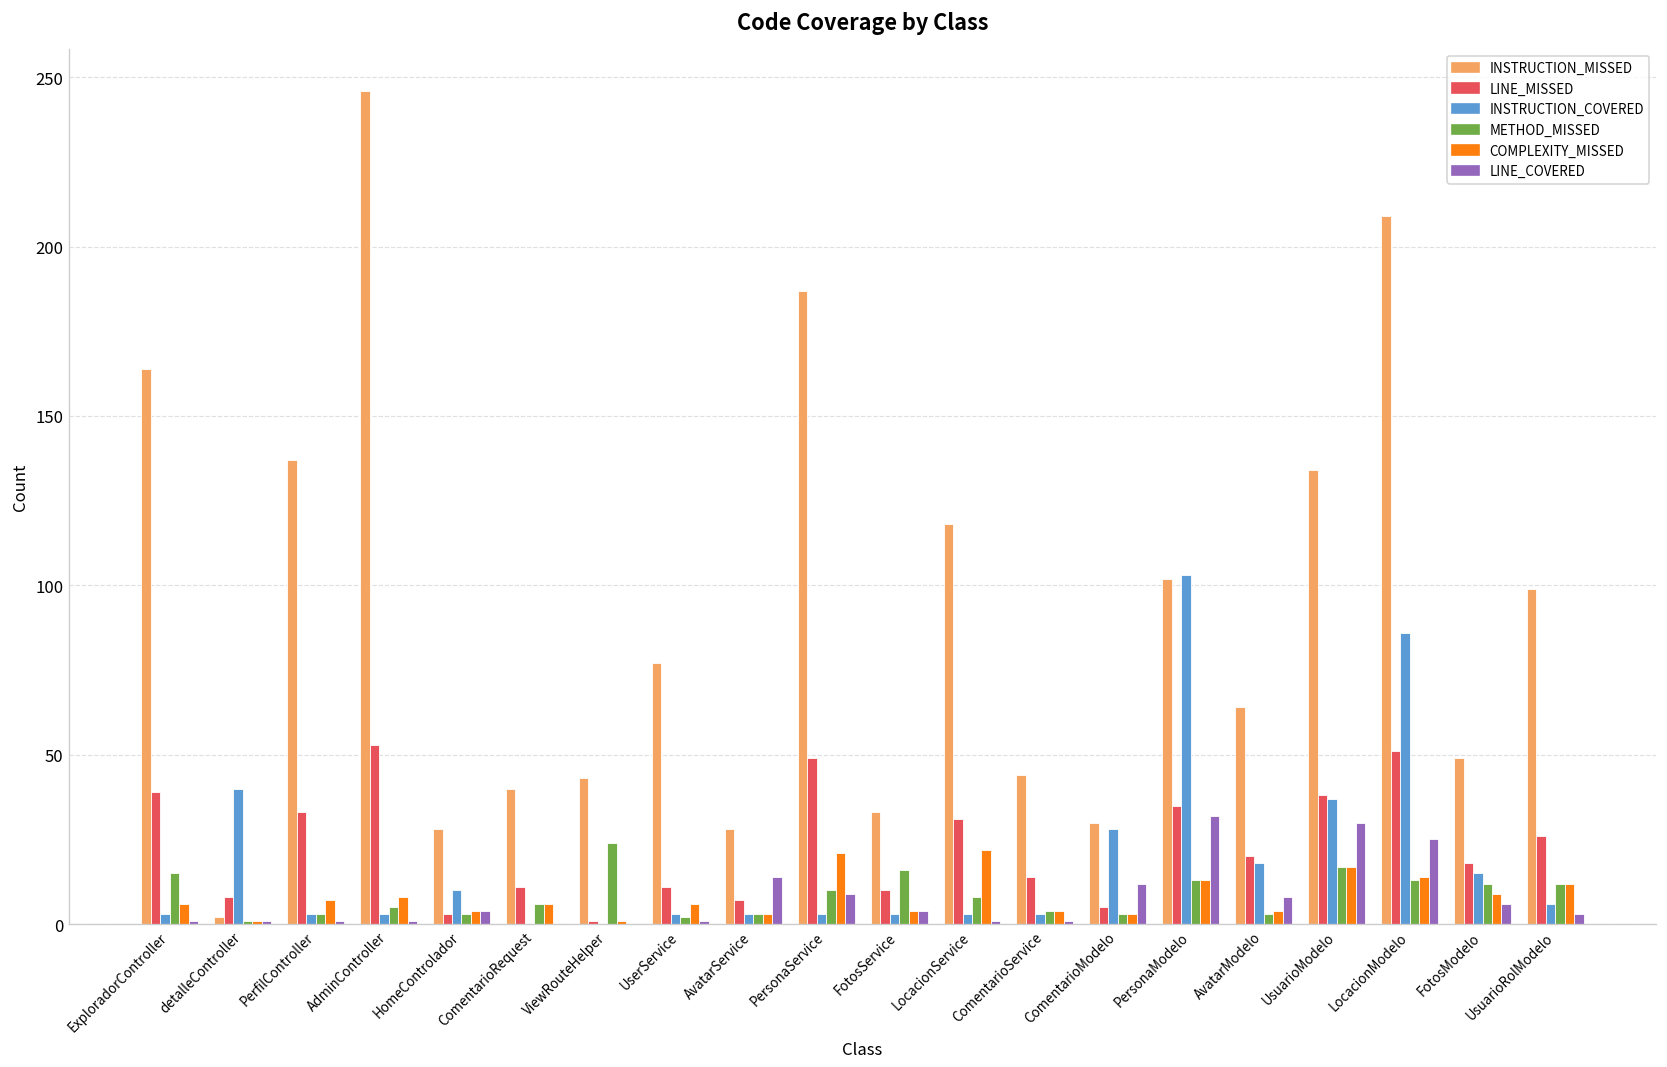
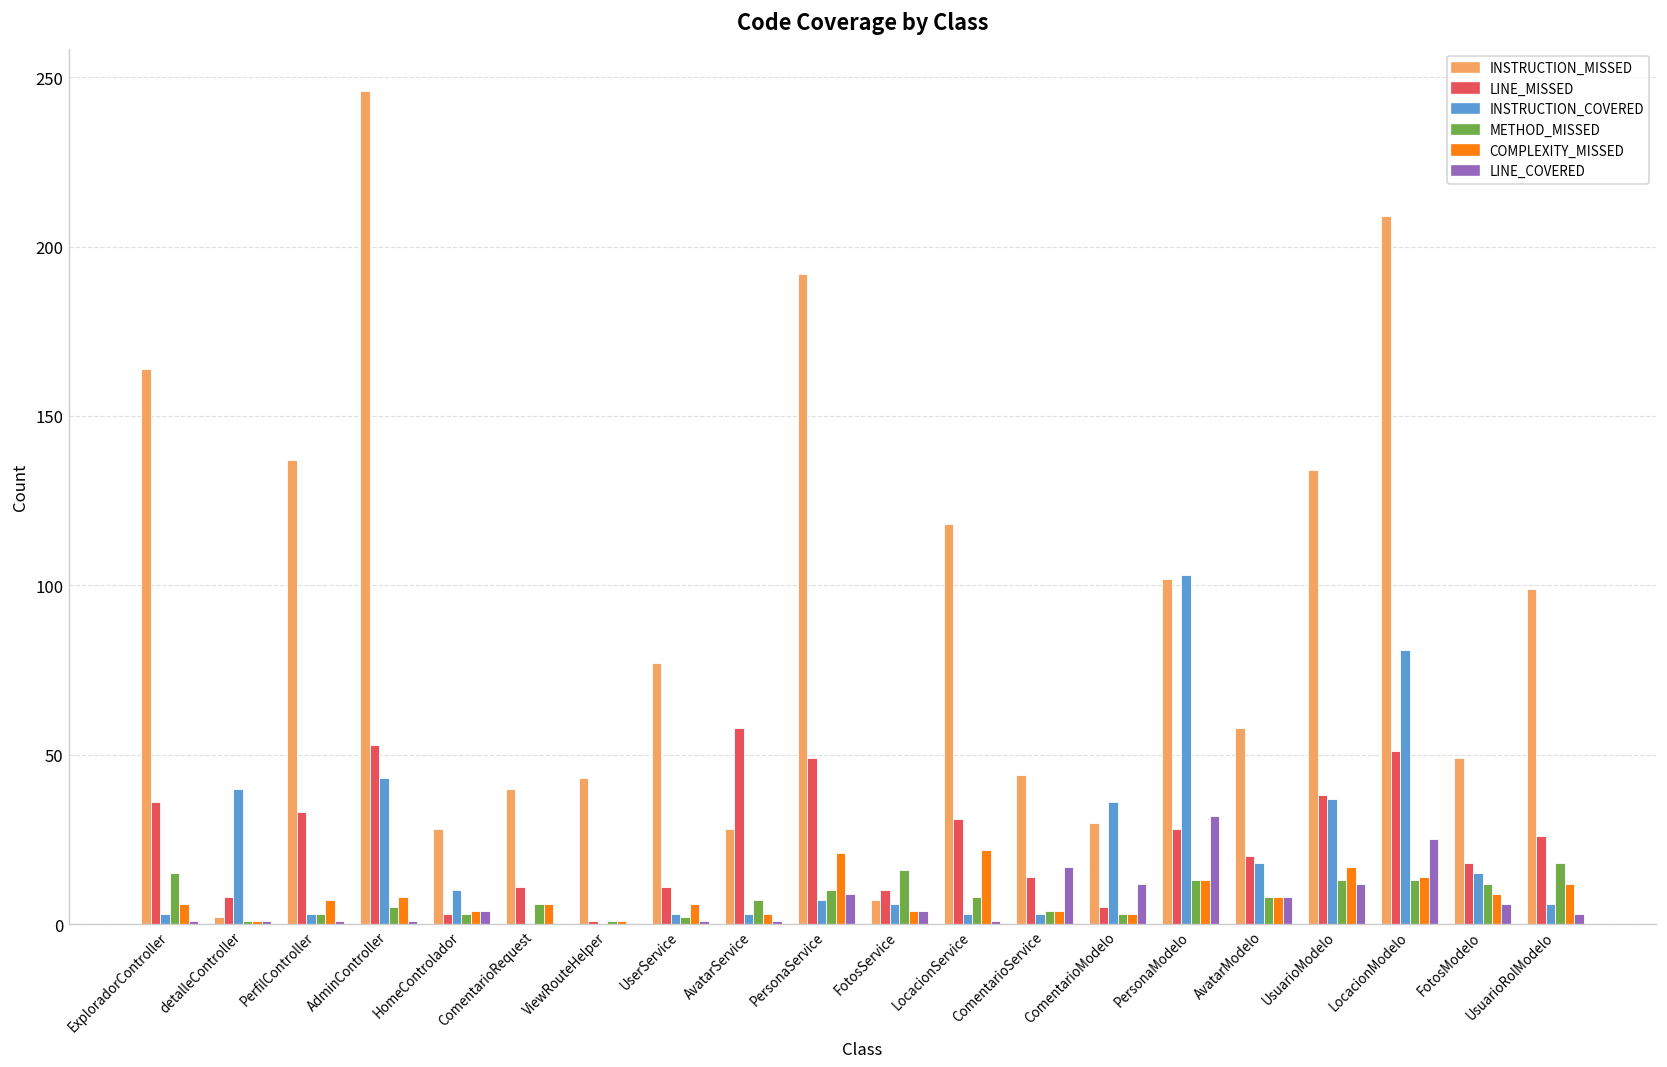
  {
    "INSTRUCTION_MISSED": {
      "ExploradorController": 164,
      "detalleController": 2,
      "PerfilController": 137,
      "AdminController": 246,
      "HomeControlador": 28,
      "ComentarioRequest": 40,
      "ViewRouteHelper": 43,
      "UserService": 77,
      "AvatarService": 28,
-     "PersonaService": 187,
-     "FotosService": 33,
+     "PersonaService": 192,
+     "FotosService": 7,
      "LocacionService": 118,
      "ComentarioService": 44,
      "ComentarioModelo": 30,
      "PersonaModelo": 102,
-     "AvatarModelo": 64,
+     "AvatarModelo": 58,
      "UsuarioModelo": 134,
      "LocacionModelo": 209,
      "FotosModelo": 49,
      "UsuarioRolModelo": 99
    },
    "LINE_MISSED": {
-     "ExploradorController": 39,
+     "ExploradorController": 36,
      "detalleController": 8,
      "PerfilController": 33,
      "AdminController": 53,
      "HomeControlador": 3,
      "ComentarioRequest": 11,
      "ViewRouteHelper": 1,
      "UserService": 11,
-     "AvatarService": 7,
+     "AvatarService": 58,
      "PersonaService": 49,
      "FotosService": 10,
      "LocacionService": 31,
      "ComentarioService": 14,
      "ComentarioModelo": 5,
-     "PersonaModelo": 35,
+     "PersonaModelo": 28,
      "AvatarModelo": 20,
      "UsuarioModelo": 38,
      "LocacionModelo": 51,
      "FotosModelo": 18,
      "UsuarioRolModelo": 26
    },
    "INSTRUCTION_COVERED": {
      "ExploradorController": 3,
      "detalleController": 40,
      "PerfilController": 3,
-     "AdminController": 3,
+     "AdminController": 43,
      "HomeControlador": 10,
      "ComentarioRequest": 0,
      "ViewRouteHelper": 0,
      "UserService": 3,
      "AvatarService": 3,
-     "PersonaService": 3,
-     "FotosService": 3,
+     "PersonaService": 7,
+     "FotosService": 6,
      "LocacionService": 3,
      "ComentarioService": 3,
-     "ComentarioModelo": 28,
+     "ComentarioModelo": 36,
      "PersonaModelo": 103,
      "AvatarModelo": 18,
      "UsuarioModelo": 37,
-     "LocacionModelo": 86,
+     "LocacionModelo": 81,
      "FotosModelo": 15,
      "UsuarioRolModelo": 6
    },
    "METHOD_MISSED": {
      "ExploradorController": 15,
      "detalleController": 1,
      "PerfilController": 3,
      "AdminController": 5,
      "HomeControlador": 3,
      "ComentarioRequest": 6,
-     "ViewRouteHelper": 24,
+     "ViewRouteHelper": 1,
      "UserService": 2,
-     "AvatarService": 3,
+     "AvatarService": 7,
      "PersonaService": 10,
      "FotosService": 16,
      "LocacionService": 8,
      "ComentarioService": 4,
      "ComentarioModelo": 3,
      "PersonaModelo": 13,
-     "AvatarModelo": 3,
-     "UsuarioModelo": 17,
+     "AvatarModelo": 8,
+     "UsuarioModelo": 13,
      "LocacionModelo": 13,
      "FotosModelo": 12,
-     "UsuarioRolModelo": 12
+     "UsuarioRolModelo": 18
    },
    "COMPLEXITY_MISSED": {
      "ExploradorController": 6,
      "detalleController": 1,
      "PerfilController": 7,
      "AdminController": 8,
      "HomeControlador": 4,
      "ComentarioRequest": 6,
      "ViewRouteHelper": 1,
      "UserService": 6,
      "AvatarService": 3,
      "PersonaService": 21,
      "FotosService": 4,
      "LocacionService": 22,
      "ComentarioService": 4,
      "ComentarioModelo": 3,
      "PersonaModelo": 13,
-     "AvatarModelo": 4,
+     "AvatarModelo": 8,
      "UsuarioModelo": 17,
      "LocacionModelo": 14,
      "FotosModelo": 9,
      "UsuarioRolModelo": 12
    },
    "LINE_COVERED": {
      "ExploradorController": 1,
      "detalleController": 1,
      "PerfilController": 1,
      "AdminController": 1,
      "HomeControlador": 4,
      "ComentarioRequest": 0,
      "ViewRouteHelper": 0,
      "UserService": 1,
-     "AvatarService": 14,
+     "AvatarService": 1,
      "PersonaService": 9,
      "FotosService": 4,
      "LocacionService": 1,
-     "ComentarioService": 1,
+     "ComentarioService": 17,
      "ComentarioModelo": 12,
      "PersonaModelo": 32,
      "AvatarModelo": 8,
-     "UsuarioModelo": 30,
+     "UsuarioModelo": 12,
      "LocacionModelo": 25,
      "FotosModelo": 6,
      "UsuarioRolModelo": 3
    }
  }
